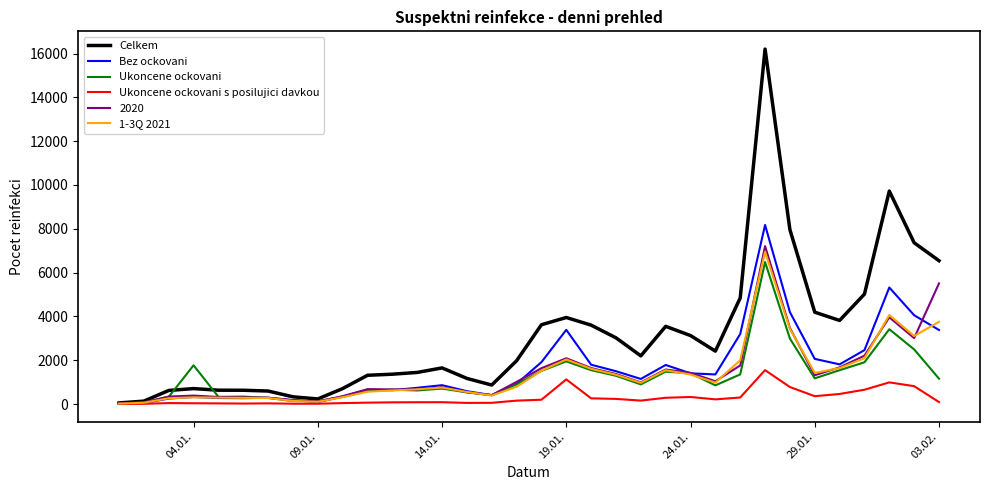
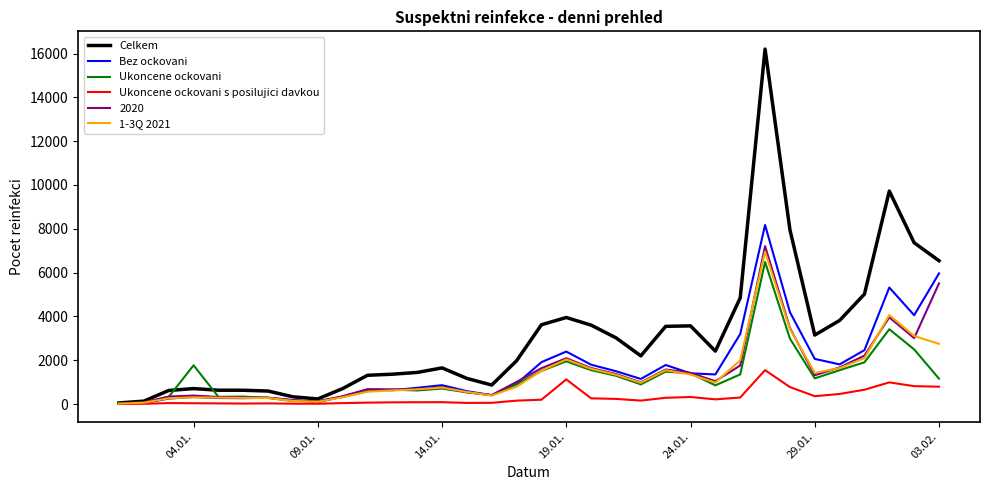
  {
    "Celkem": {
      "04.01.": 700,
      "14.01.": 1600,
      "19.01.": 4000,
-     "24.01.": 3100,
-     "29.01.": 4200,
+     "24.01.": 3600,
+     "29.01.": 3100,
      "03.02.": 6500
    },
    "Bez ockovani": {
-     "19.01.": 3400,
+     "19.01.": 2400,
      "29.01.": 2100,
-     "03.02.": 3400
+     "03.02.": 6000
    },
    "Ukoncene ockovani": {
      "04.01.": 1800,
      "29.01.": 1200,
      "03.02.": 1200
    },
    "Ukoncene ockovani s posilujici davkou": {
      "04.01.": 0,
      "14.01.": 100,
      "19.01.": 1100,
      "24.01.": 300,
      "29.01.": 400,
-     "03.02.": 100
+     "03.02.": 800
    },
    "2020": {
      "03.02.": 5500
    },
    "1-3Q 2021": {
-     "03.02.": 3800
+     "03.02.": 2700
    }
  }
